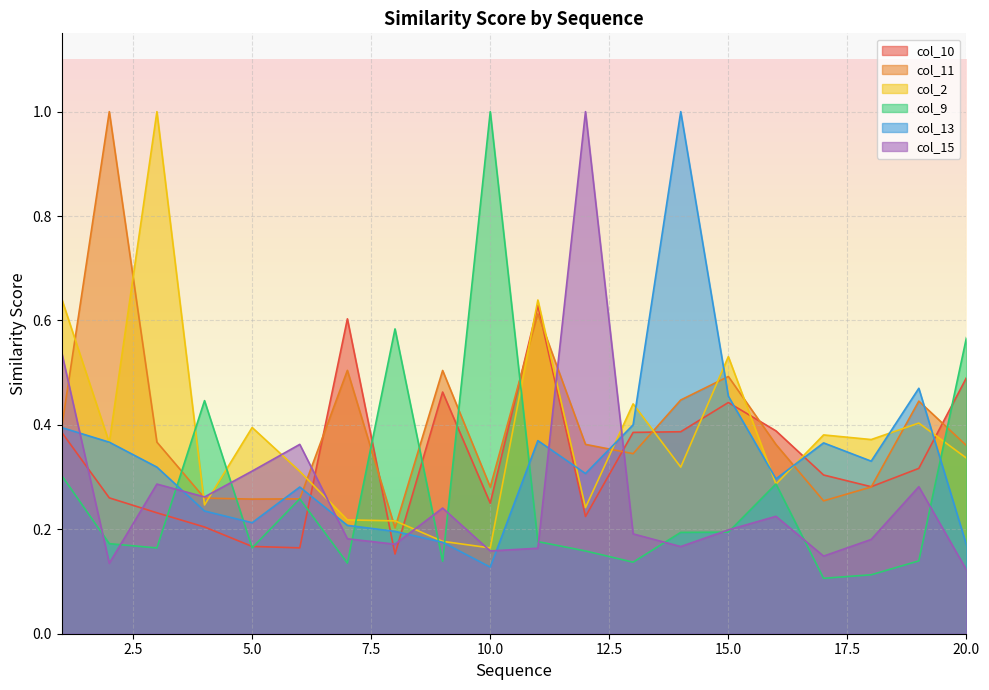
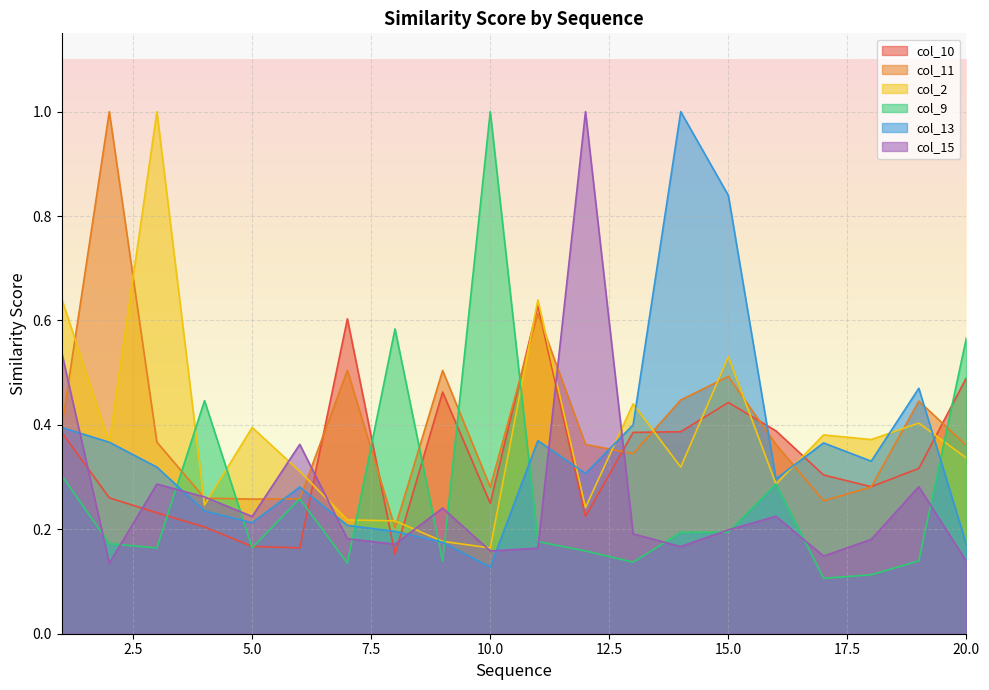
  {
    "col_9": {
      "10.0": 1.00,
      "20.0": 0.57
    },
    "col_13": {
      "5.0": 0.21,
      "10.0": 0.13,
-     "15.0": 0.46,
+     "15.0": 0.84,
      "20.0": 0.17
    },
    "col_15": {
-     "5.0": 0.31,
+     "5.0": 0.22,
      "10.0": 0.16,
-     "20.0": 0.12
+     "20.0": 0.14
    }
  }
